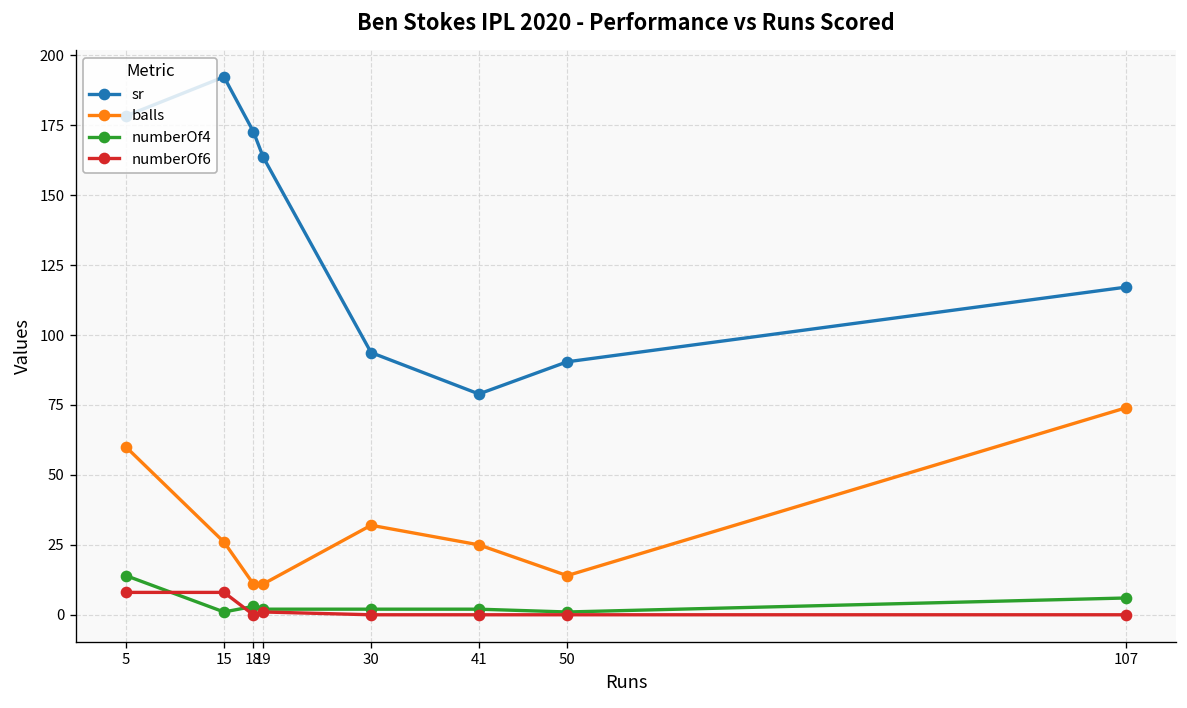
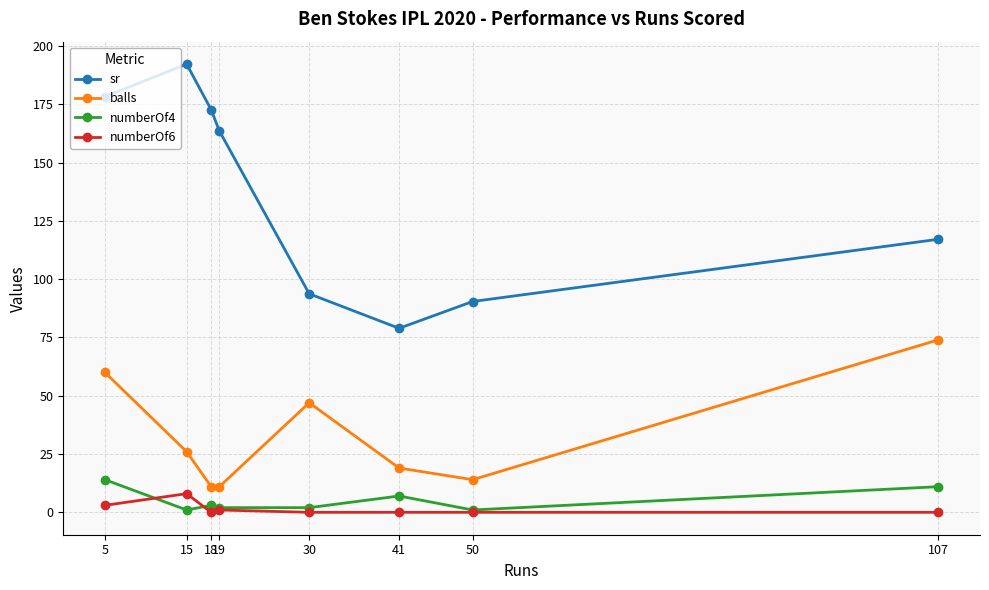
  {
    "sr": {
      "15": 192,
      "30": 94,
      "41": 79,
      "50": 90,
      "107": 117
    },
    "balls": {
      "5": 60,
      "15": 26,
-     "30": 32,
-     "41": 25,
+     "30": 47,
+     "41": 19,
      "50": 14,
      "107": 74
    },
    "numberOf4": {
      "5": 14,
      "15": 1,
      "30": 2,
-     "41": 2,
-     "107": 6
+     "41": 7,
+     "107": 11
    },
    "numberOf6": {
-     "5": 8,
+     "5": 3,
      "15": 8,
      "30": 0,
      "41": 0,
      "107": 0
    }
  }
